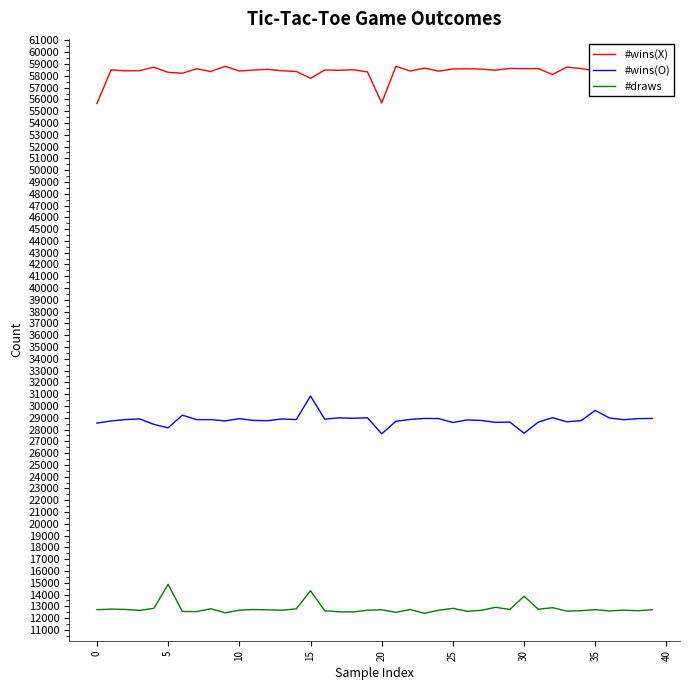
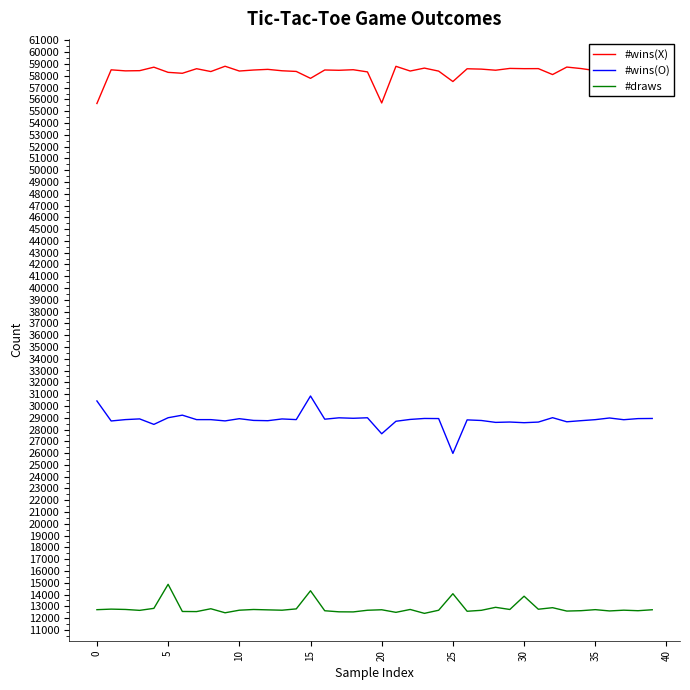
  {
    "#wins(X)": {
      "0": 55700,
      "5": 58300,
      "10": 58400,
      "15": 57800,
      "20": 55700,
-     "25": 58600,
+     "25": 57500,
      "30": 58600
    },
    "#wins(O)": {
-     "0": 28500,
-     "5": 28100,
+     "0": 30400,
+     "5": 29000,
      "10": 28900,
      "15": 30800,
      "20": 27600,
-     "25": 28600,
-     "30": 27700,
-     "35": 29600
+     "25": 26000,
+     "30": 28600,
+     "35": 28800
    },
    "#draws": {
      "0": 12700,
      "5": 14900,
      "10": 12700,
      "15": 14300,
      "20": 12700,
-     "25": 12800,
+     "25": 14100,
      "30": 13900,
      "35": 12700
    }
  }
